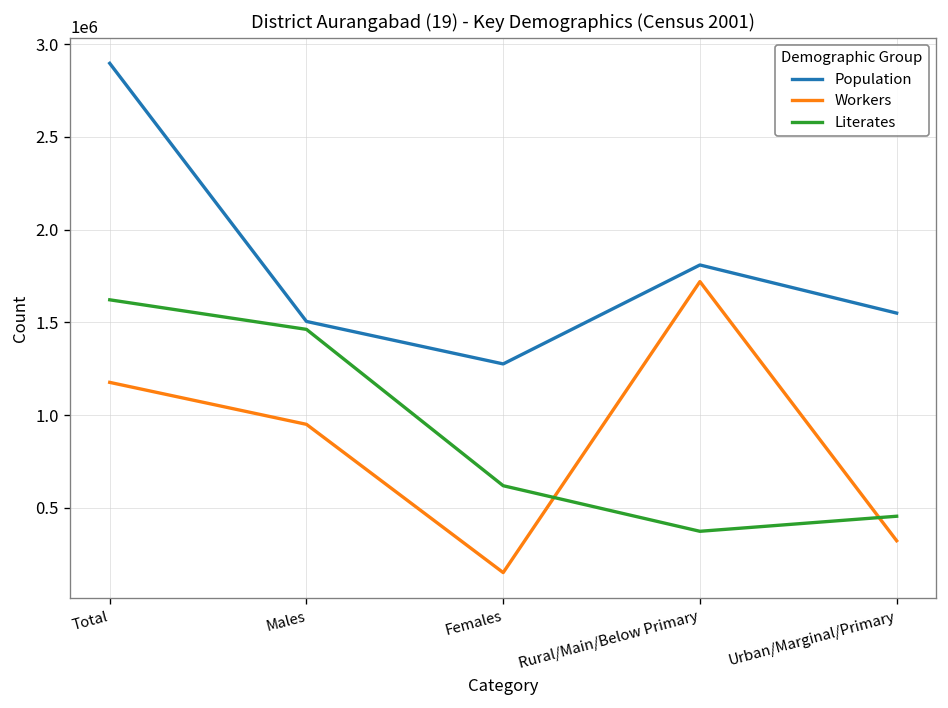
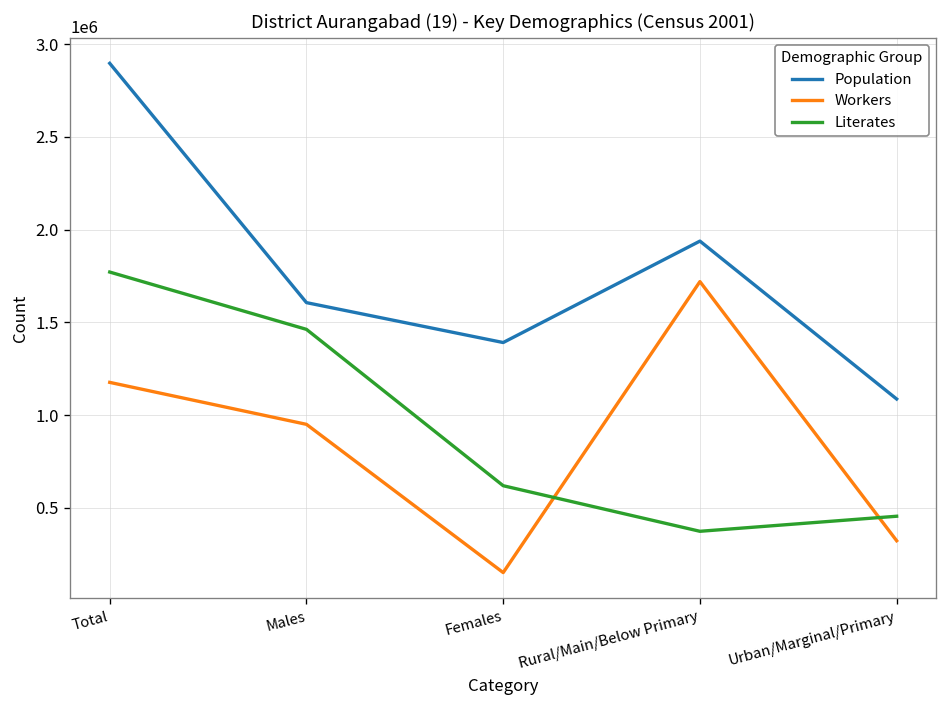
  {
    "Population": {
      "Total": 2900000,
-     "Males": 1510000,
-     "Females": 1280000,
-     "Rural/Main/Below Primary": 1810000,
-     "Urban/Marginal/Primary": 1550000
+     "Males": 1610000,
+     "Females": 1390000,
+     "Rural/Main/Below Primary": 1940000,
+     "Urban/Marginal/Primary": 1090000
    },
    "Workers": {
      "Total": 1180000,
      "Males": 950000,
      "Females": 150000,
      "Rural/Main/Below Primary": 1720000,
      "Urban/Marginal/Primary": 320000
    },
    "Literates": {
-     "Total": 1620000,
+     "Total": 1770000,
      "Males": 1460000,
      "Females": 620000,
      "Rural/Main/Below Primary": 370000,
      "Urban/Marginal/Primary": 460000
    }
  }
